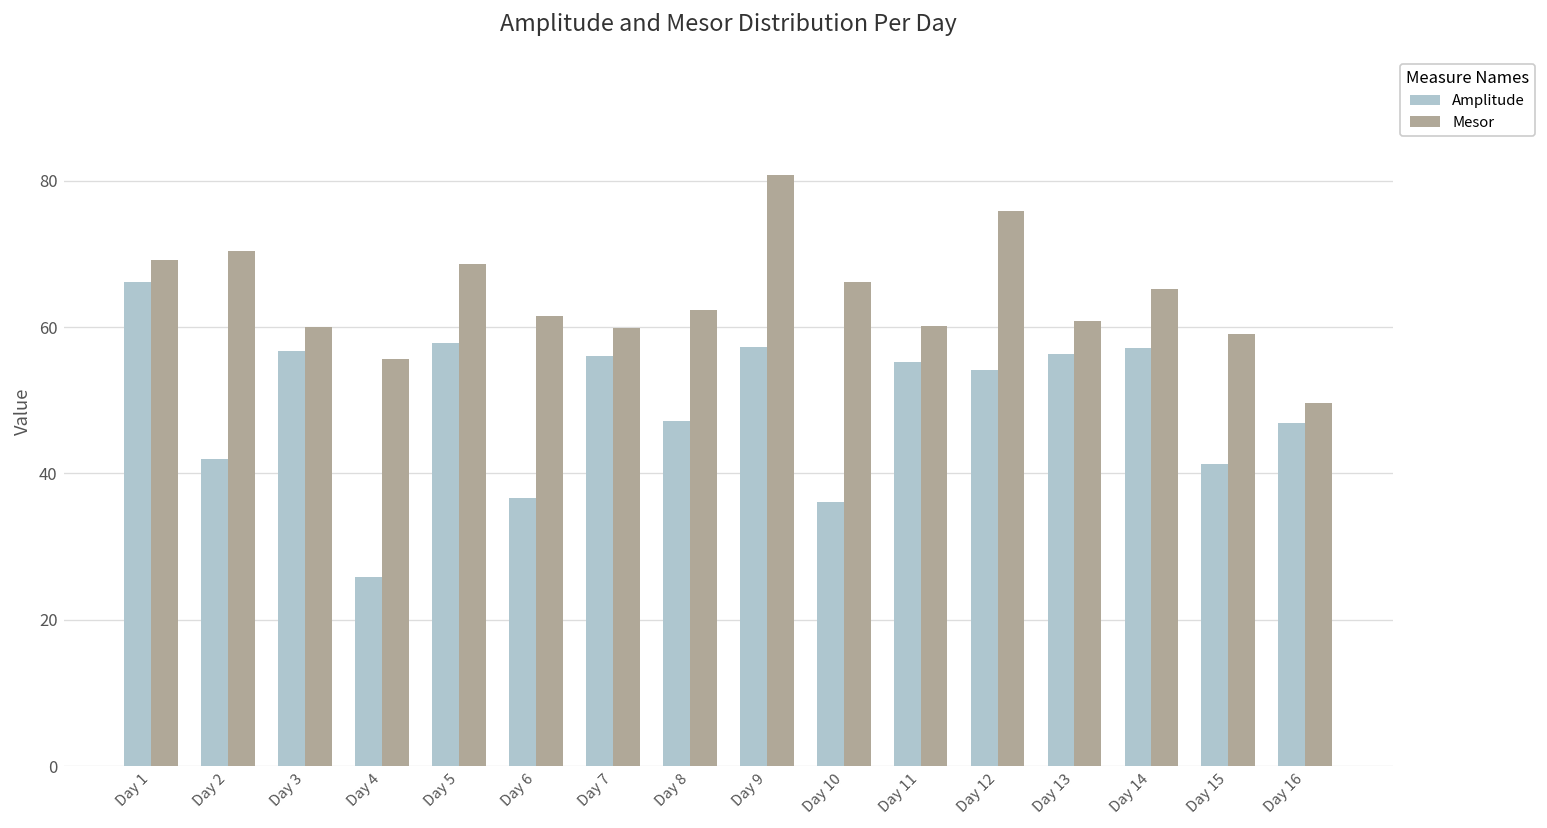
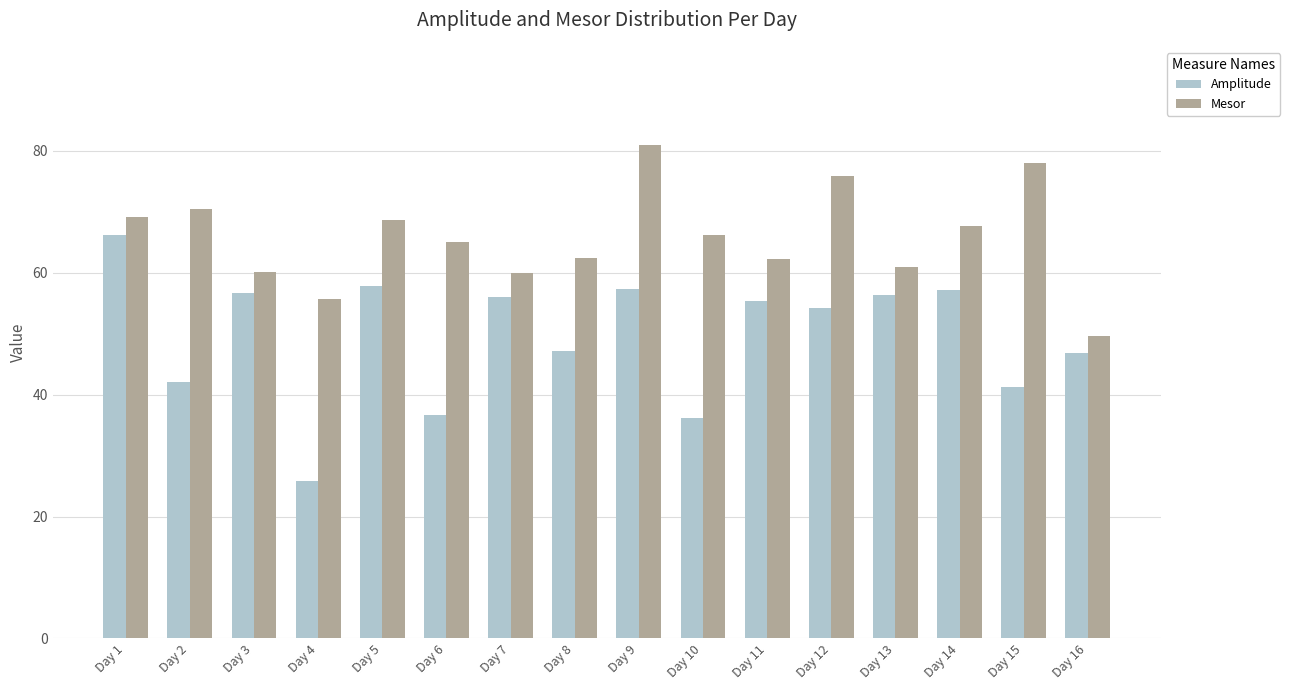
  {
    "Amplitude": {
      "Day 1": 66,
      "Day 2": 42,
      "Day 3": 57,
      "Day 4": 26,
      "Day 5": 58,
      "Day 6": 37,
      "Day 7": 56,
      "Day 8": 47,
      "Day 9": 57,
      "Day 10": 36,
      "Day 11": 55,
      "Day 12": 54,
      "Day 13": 56,
      "Day 14": 57,
      "Day 15": 41,
      "Day 16": 47
    },
    "Mesor": {
      "Day 1": 69,
      "Day 2": 70,
      "Day 3": 60,
      "Day 4": 56,
      "Day 5": 69,
-     "Day 6": 62,
+     "Day 6": 65,
      "Day 7": 60,
      "Day 8": 62,
      "Day 9": 81,
      "Day 10": 66,
-     "Day 11": 60,
+     "Day 11": 62,
      "Day 12": 76,
      "Day 13": 61,
-     "Day 14": 65,
-     "Day 15": 59,
+     "Day 14": 68,
+     "Day 15": 78,
      "Day 16": 50
    }
  }
